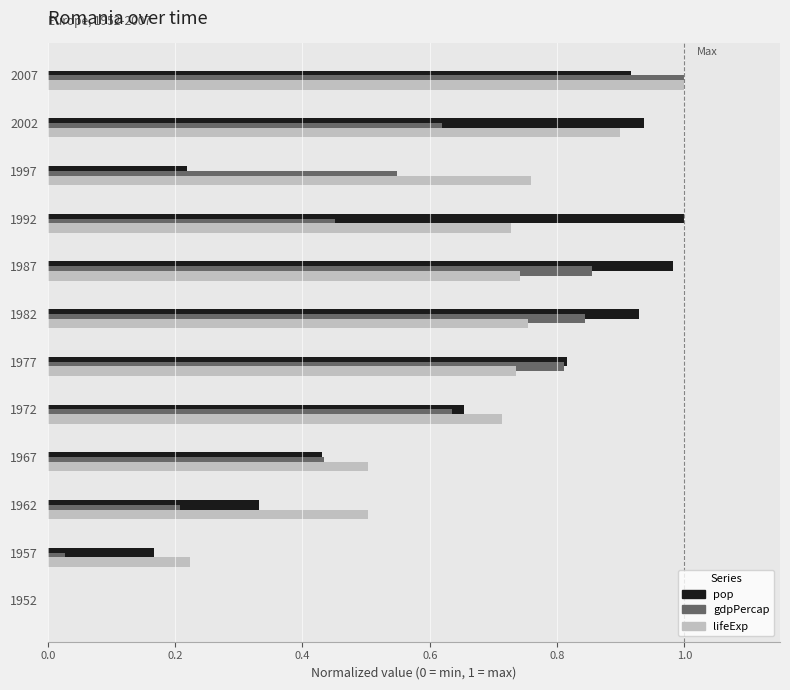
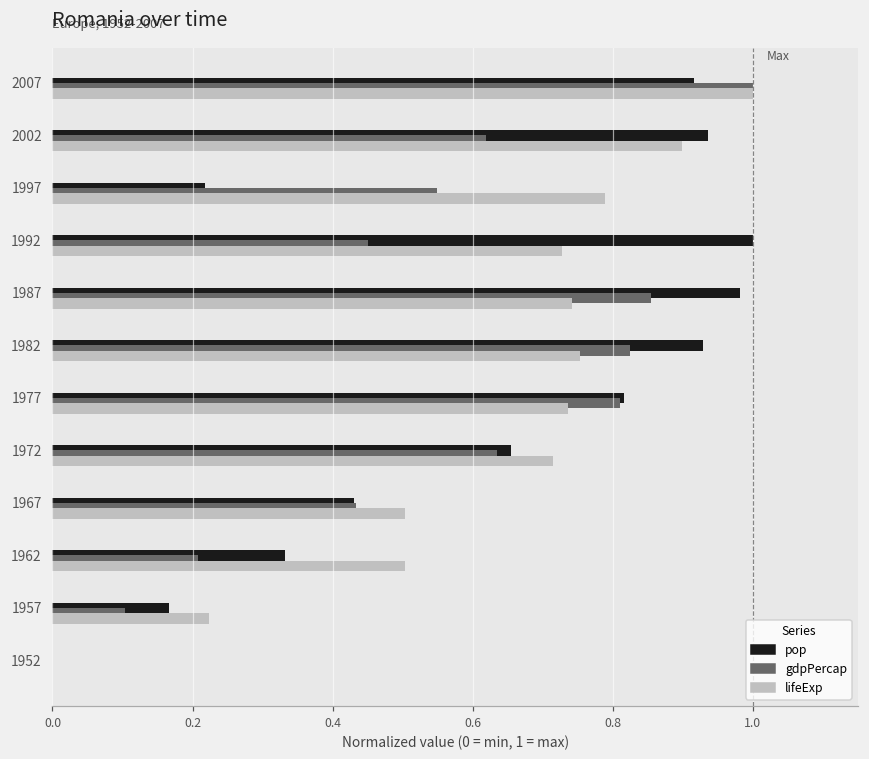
  {
    "pop": {
      "2007": 0.92,
      "2002": 0.94,
      "1997": 0.22,
      "1992": 1.00,
      "1987": 0.98,
      "1982": 0.93,
      "1977": 0.82,
      "1972": 0.65,
      "1967": 0.43,
      "1962": 0.33,
      "1957": 0.17,
      "1952": 0.00
    },
    "gdpPercap": {
      "2007": 1.00,
      "2002": 0.62,
      "1997": 0.55,
      "1992": 0.45,
      "1987": 0.85,
-     "1982": 0.84,
+     "1982": 0.82,
      "1977": 0.81,
      "1972": 0.64,
      "1967": 0.43,
      "1962": 0.21,
-     "1957": 0.03,
+     "1957": 0.10,
      "1952": 0.00
    },
    "lifeExp": {
      "2007": 1.00,
      "2002": 0.90,
-     "1997": 0.76,
+     "1997": 0.79,
      "1992": 0.73,
      "1987": 0.74,
      "1982": 0.75,
      "1977": 0.74,
      "1972": 0.71,
      "1967": 0.50,
      "1962": 0.50,
      "1957": 0.22,
      "1952": 0.00
    }
  }
